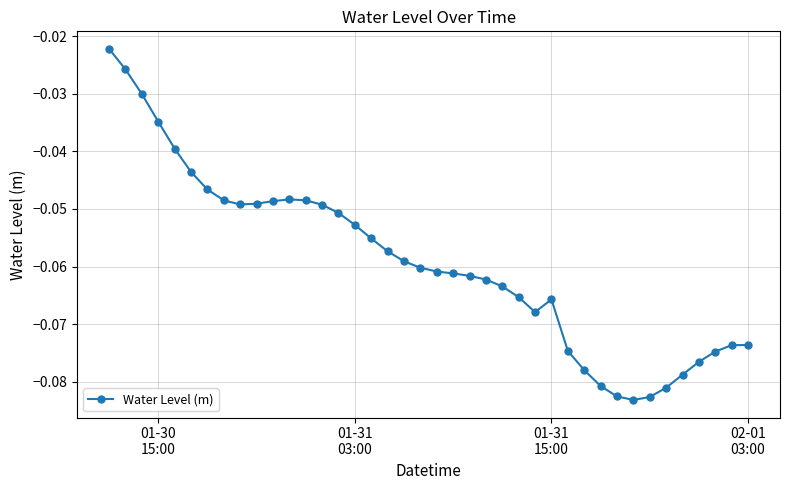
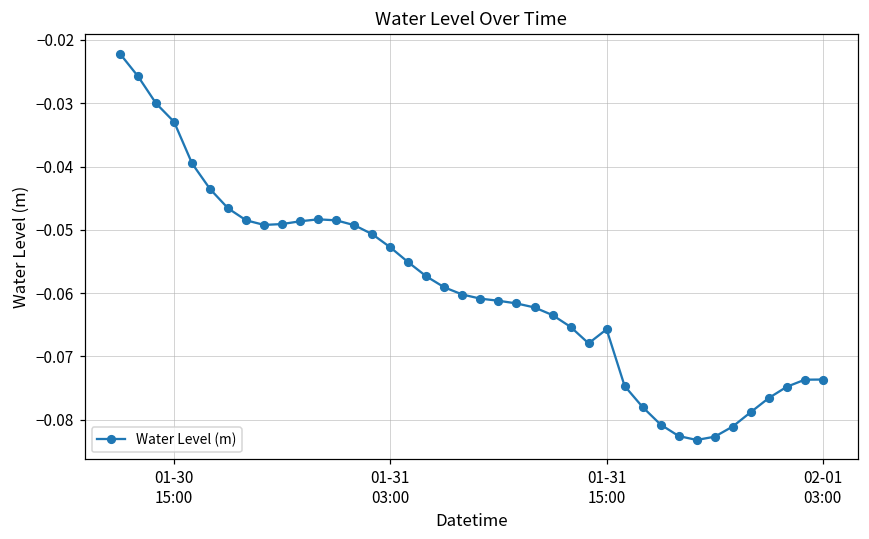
  {
-   "01-30 15:00": -0.035,
+   "01-30 15:00": -0.033,
    "01-31 03:00": -0.053,
    "01-31 15:00": -0.066,
    "02-01 03:00": -0.074
  }
